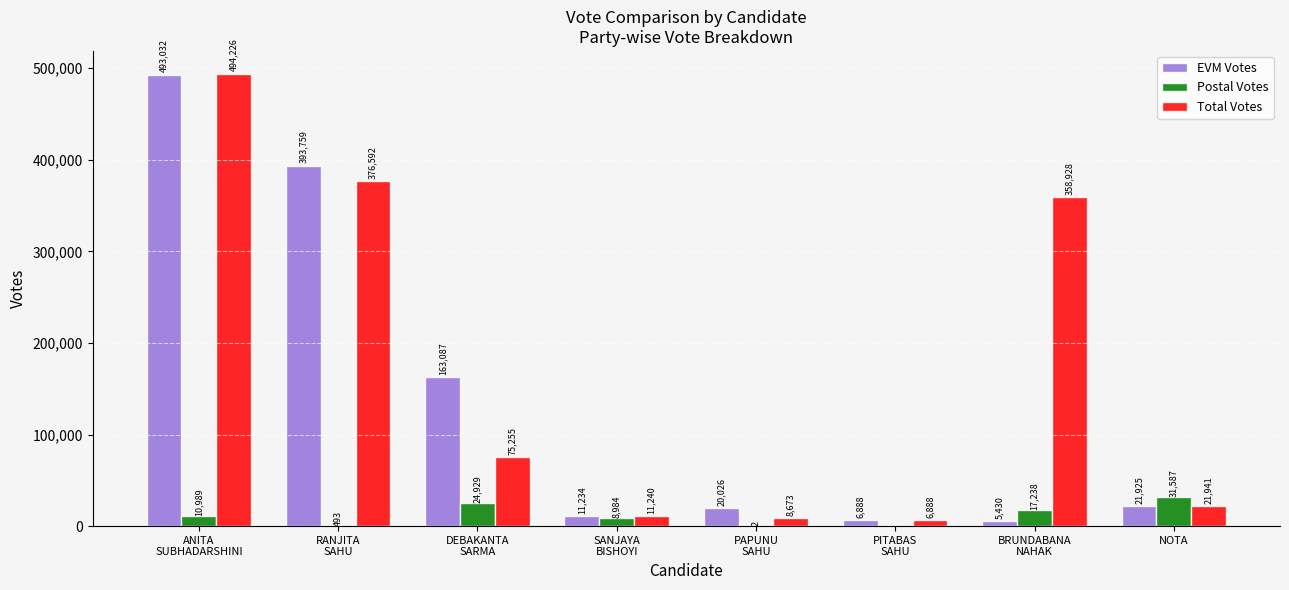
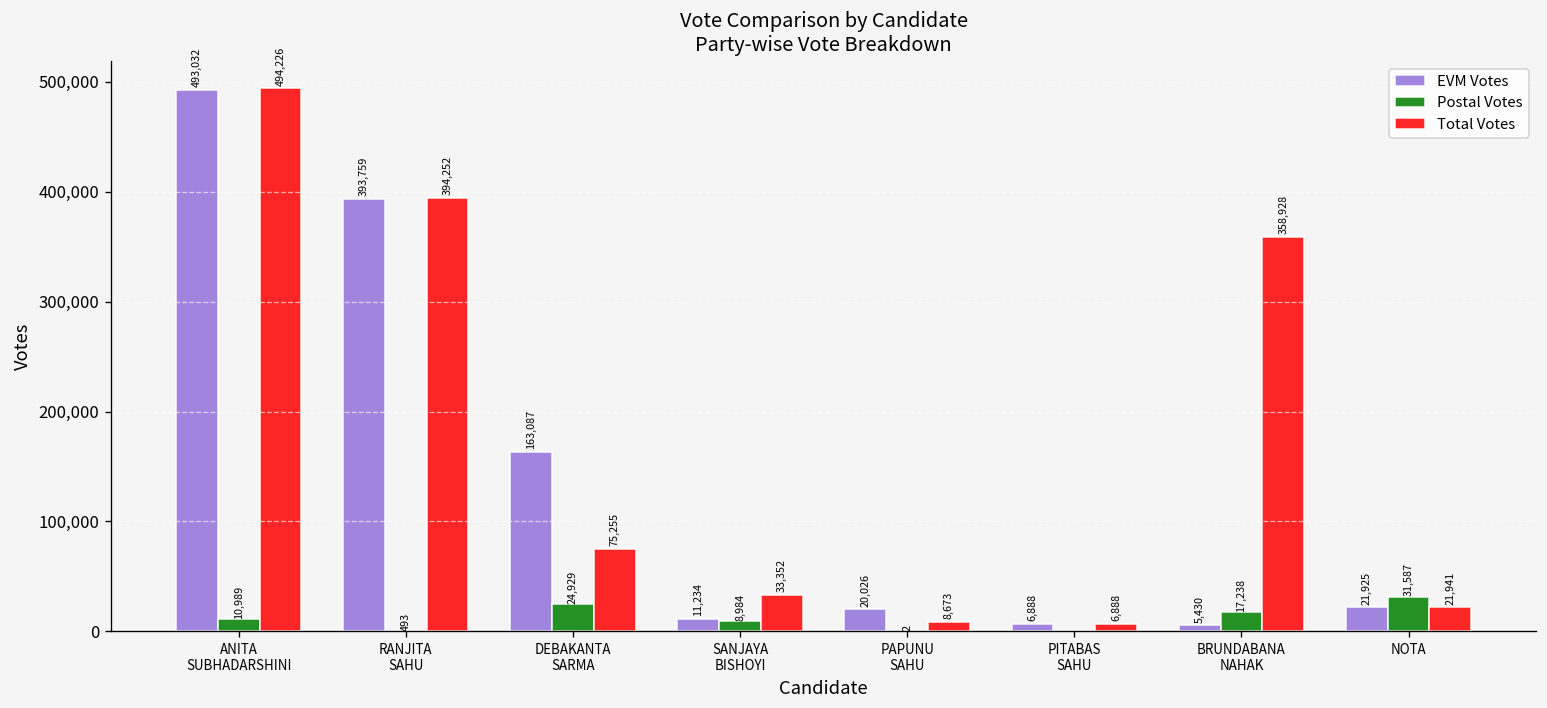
  {
    "EVM Votes": {
      "ANITA SUBHADARSHINI": "493,032",
      "RANJITA SAHU": "393,759",
      "DEBAKANTA SARMA": "163,087",
      "SANJAYA BISHOYI": "11,234",
      "PAPUNU SAHU": "20,026",
      "PITABAS SAHU": "6,888",
      "BRUNDABANA NAHAK": "5,430",
      "NOTA": "21,925"
    },
    "Postal Votes": {
      "ANITA SUBHADARSHINI": "10,989",
      "RANJITA SAHU": "493",
      "DEBAKANTA SARMA": "24,929",
      "SANJAYA BISHOYI": "8,984",
      "PAPUNU SAHU": "2",
      "BRUNDABANA NAHAK": "17,238",
      "NOTA": "31,587"
    },
    "Total Votes": {
      "ANITA SUBHADARSHINI": "494,226",
-     "RANJITA SAHU": "376,592",
+     "RANJITA SAHU": "394,252",
      "DEBAKANTA SARMA": "75,255",
-     "SANJAYA BISHOYI": "11,240",
+     "SANJAYA BISHOYI": "33,352",
      "PAPUNU SAHU": "8,673",
      "PITABAS SAHU": "6,888",
      "BRUNDABANA NAHAK": "358,928",
      "NOTA": "21,941"
    }
  }
